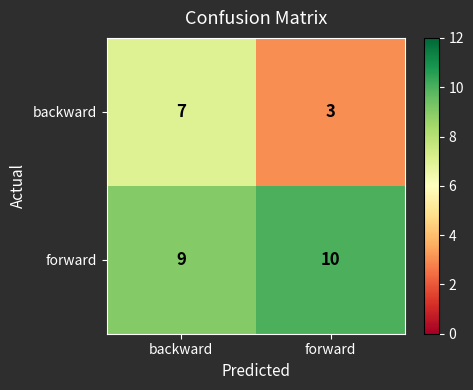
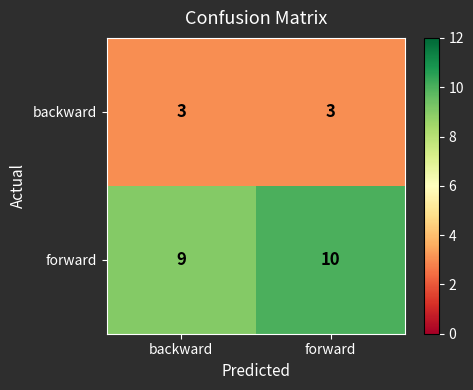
  {
    "backward": {
-     "backward": 7,
+     "backward": 3,
      "forward": 3
    },
    "forward": {
      "backward": 9,
      "forward": 10
    }
  }
